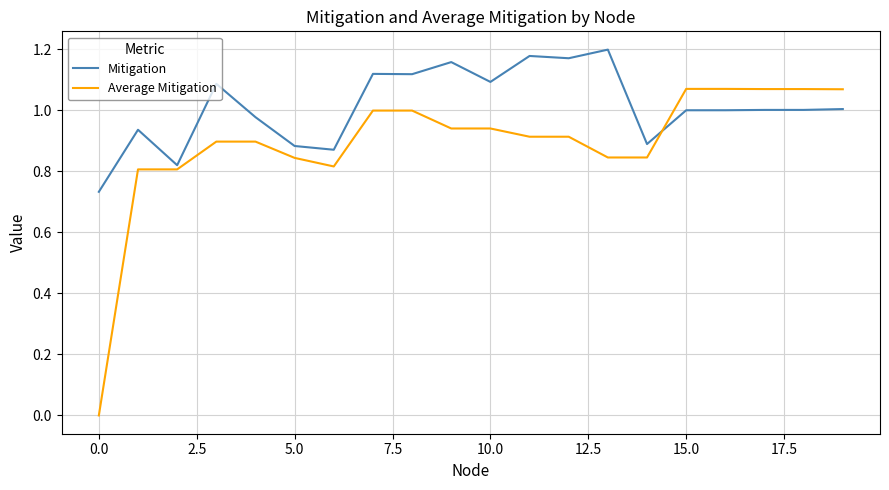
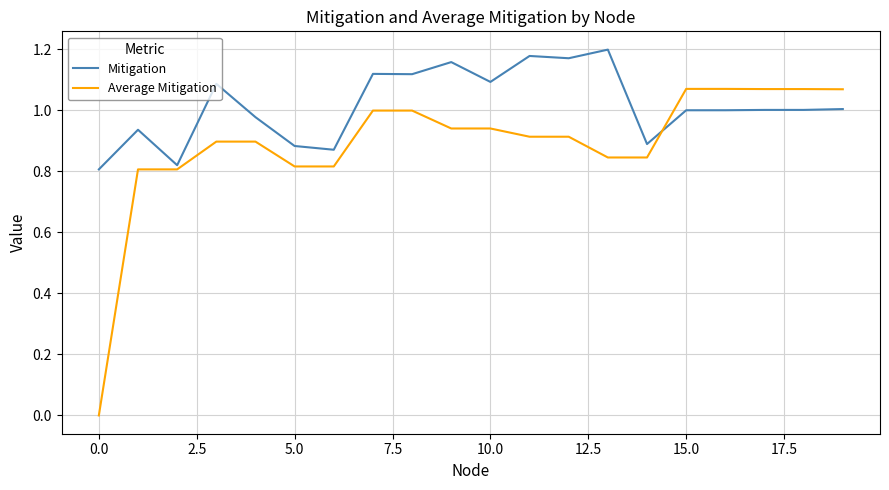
  {
    "Mitigation": {
-     "0.0": 0.73,
+     "0.0": 0.81,
      "5.0": 0.88,
      "10.0": 1.09,
      "15.0": 1.00
    },
    "Average Mitigation": {
      "0.0": 0.00,
-     "5.0": 0.84,
+     "5.0": 0.82,
      "10.0": 0.94,
      "15.0": 1.07
    }
  }
